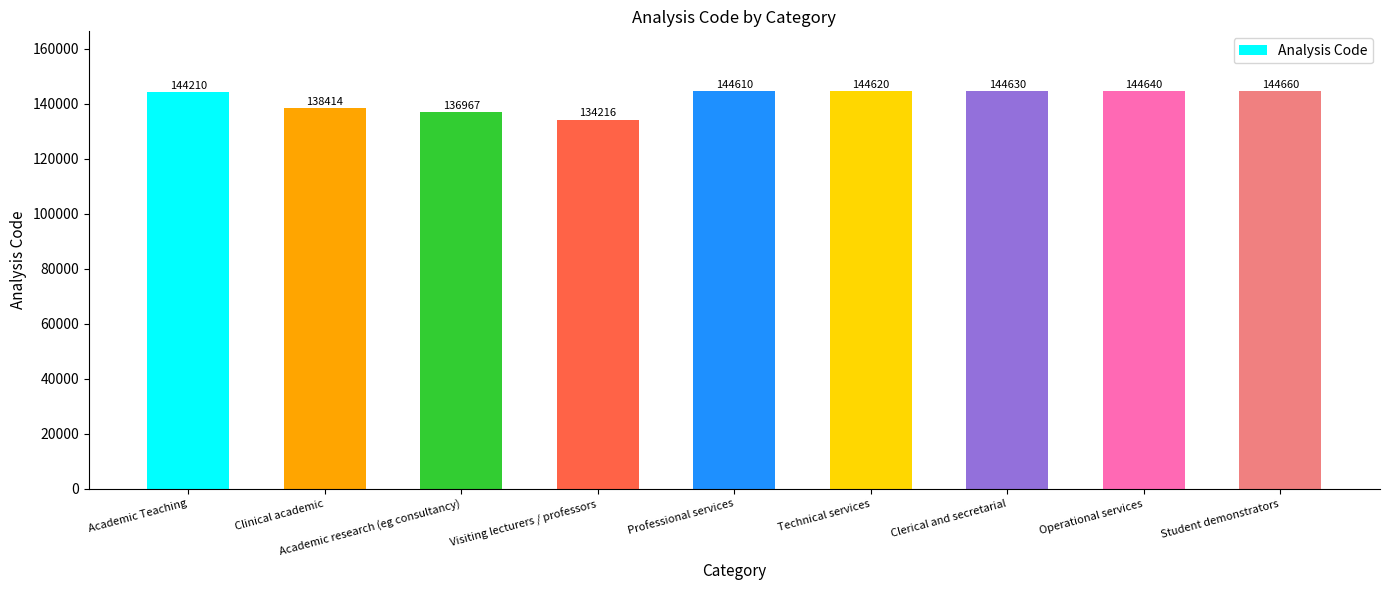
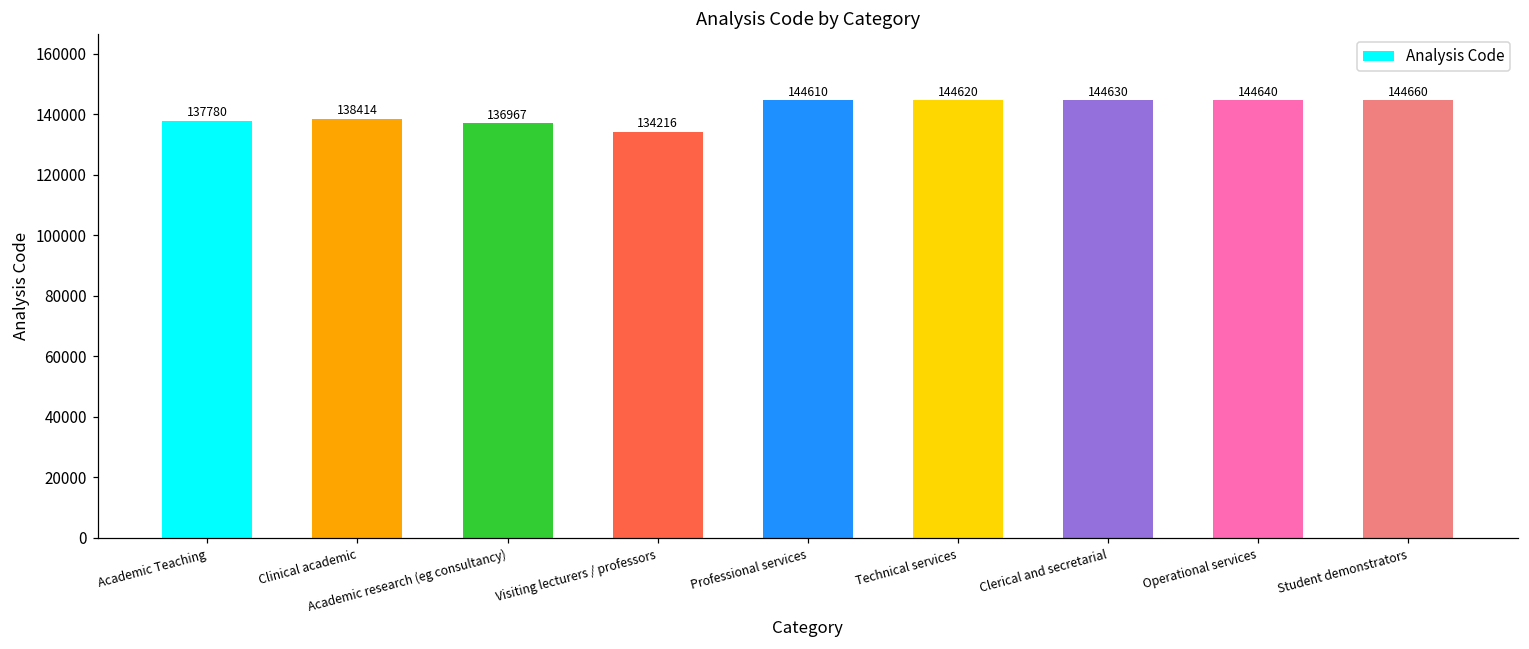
  {
-   "Academic Teaching": 144210,
+   "Academic Teaching": 137780,
    "Clinical academic": 138414,
    "Academic research (eg consultancy)": 136967,
    "Visiting lecturers / professors": 134216,
    "Professional services": 144610,
    "Technical services": 144620,
    "Clerical and secretarial": 144630,
    "Operational services": 144640,
    "Student demonstrators": 144660
  }
